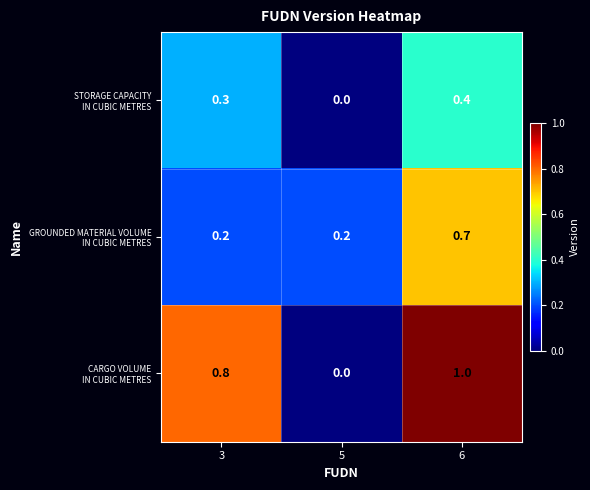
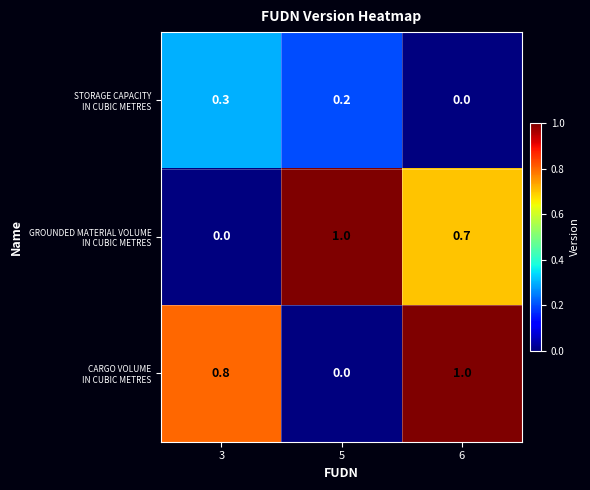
  {
    "STORAGE CAPACITY IN CUBIC METRES": {
      "3": 0.3,
-     "5": 0.0,
-     "6": 0.4
+     "5": 0.2,
+     "6": 0.0
    },
    "GROUNDED MATERIAL VOLUME IN CUBIC METRES": {
-     "3": 0.2,
-     "5": 0.2,
+     "3": 0.0,
+     "5": 1.0,
      "6": 0.7
    },
    "CARGO VOLUME IN CUBIC METRES": {
      "3": 0.8,
      "5": 0.0,
      "6": 1.0
    }
  }
